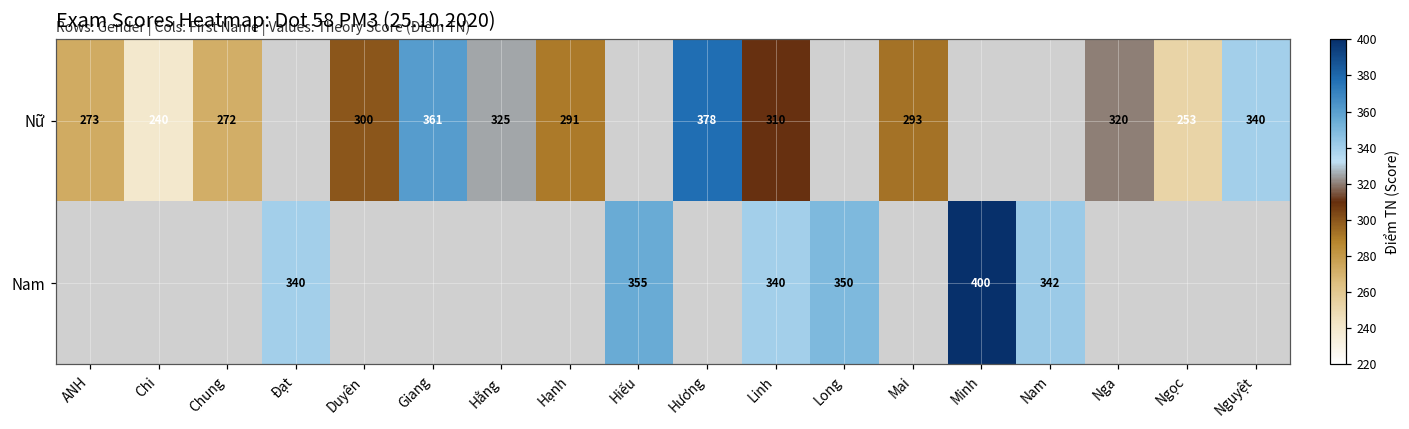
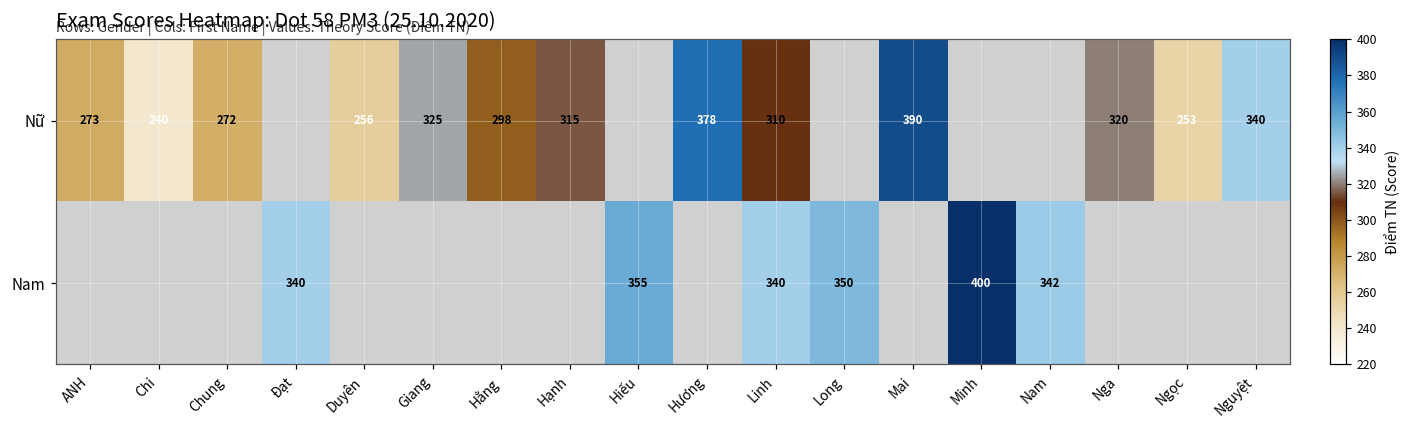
  {
    "Nữ": {
      "ANH": 273,
      "Chi": 240,
      "Chung": 272,
-     "Duyên": 300,
-     "Giang": 361,
-     "Hằng": 325,
-     "Hạnh": 291,
+     "Duyên": 256,
+     "Giang": 325,
+     "Hằng": 298,
+     "Hạnh": 315,
      "Hương": 378,
      "Linh": 310,
-     "Mai": 293,
+     "Mai": 390,
      "Nga": 320,
      "Ngọc": 253,
      "Nguyệt": 340
    },
    "Nam": {
      "Đạt": 340,
      "Hiếu": 355,
      "Linh": 340,
      "Long": 350,
      "Minh": 400,
      "Nam": 342
    }
  }
